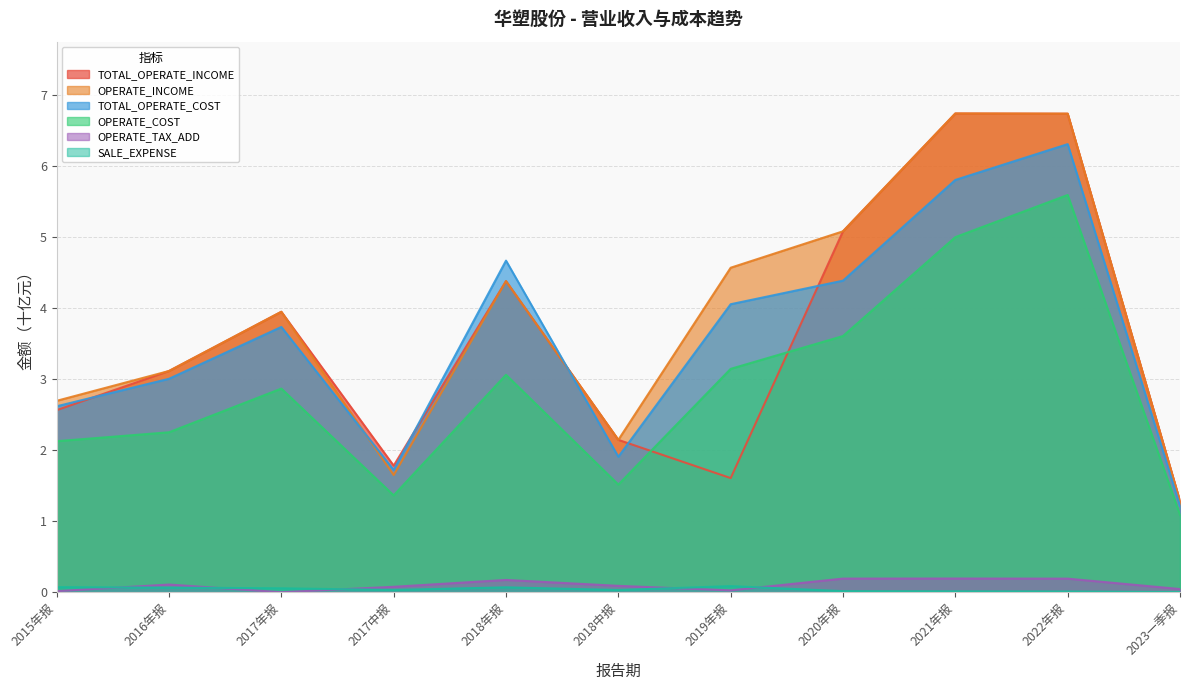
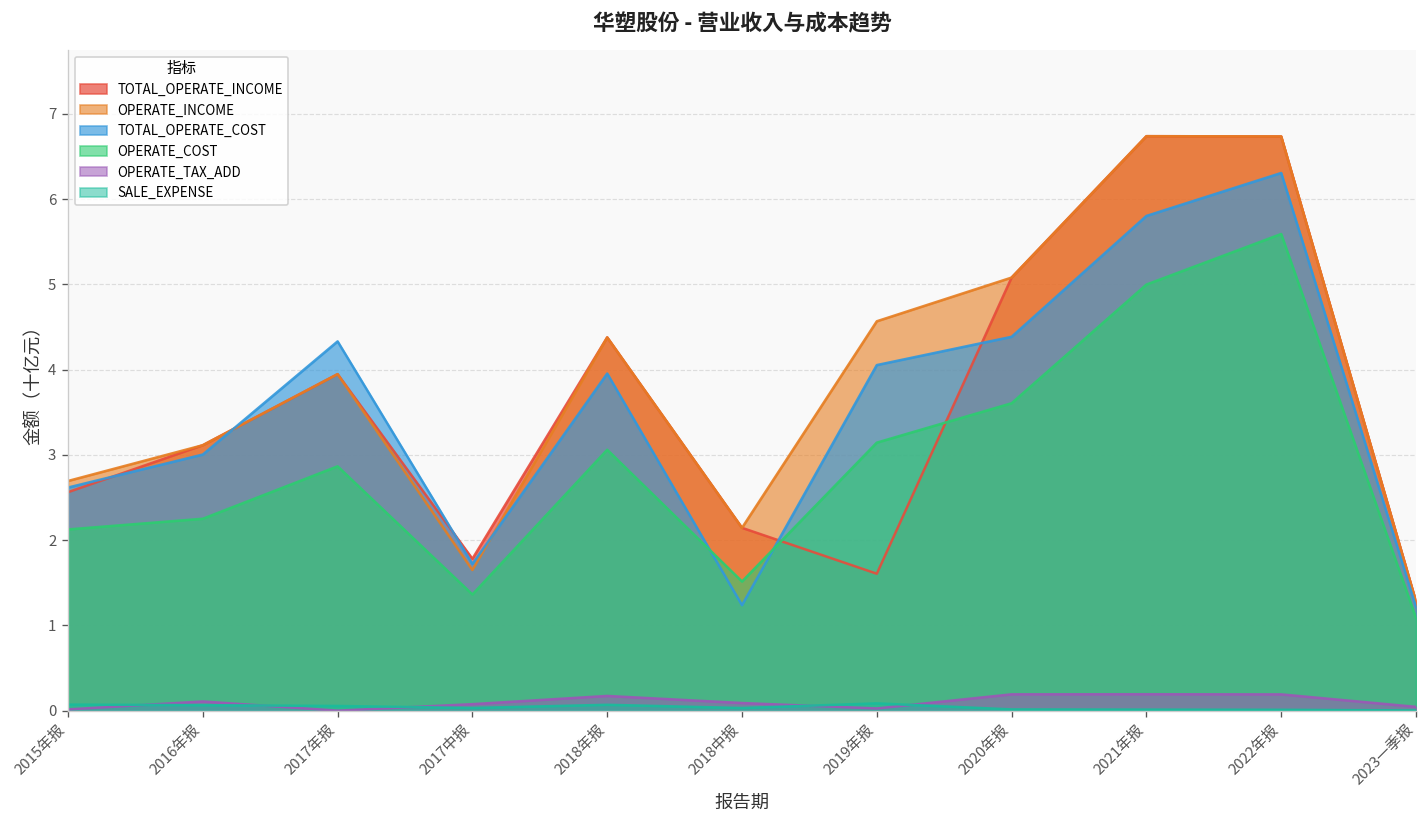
  {
    "TOTAL_OPERATE_COST": {
      "2015年报": 2.6,
      "2016年报": 3.0,
-     "2017年报": 3.7,
+     "2017年报": 4.3,
      "2017中报": 1.7,
-     "2018年报": 4.7,
-     "2018中报": 1.9,
+     "2018年报": 4.0,
+     "2018中报": 1.2,
      "2019年报": 4.1,
      "2020年报": 4.4,
      "2021年报": 5.8,
      "2022年报": 6.3,
      "2023一季报": 1.2
    },
    "OPERATE_TAX_ADD": {
      "2015年报": 0.0,
      "2016年报": 0.1,
      "2017年报": 0.0,
      "2017中报": 0.1,
      "2018年报": 0.2,
      "2018中报": 0.1,
      "2019年报": 0.0,
      "2020年报": 0.2,
      "2021年报": 0.2,
      "2022年报": 0.2,
      "2023一季报": 0.0
    }
  }
